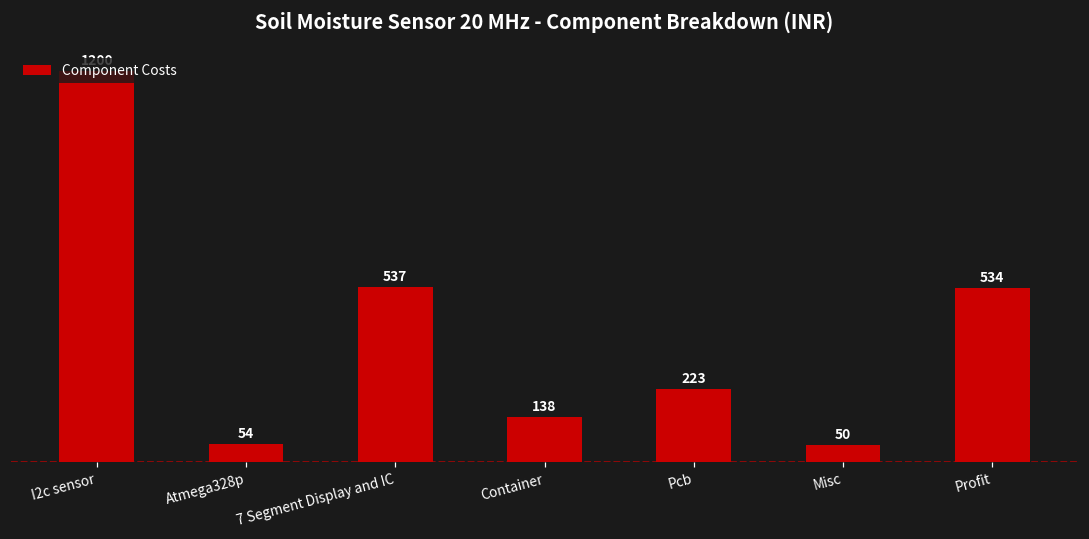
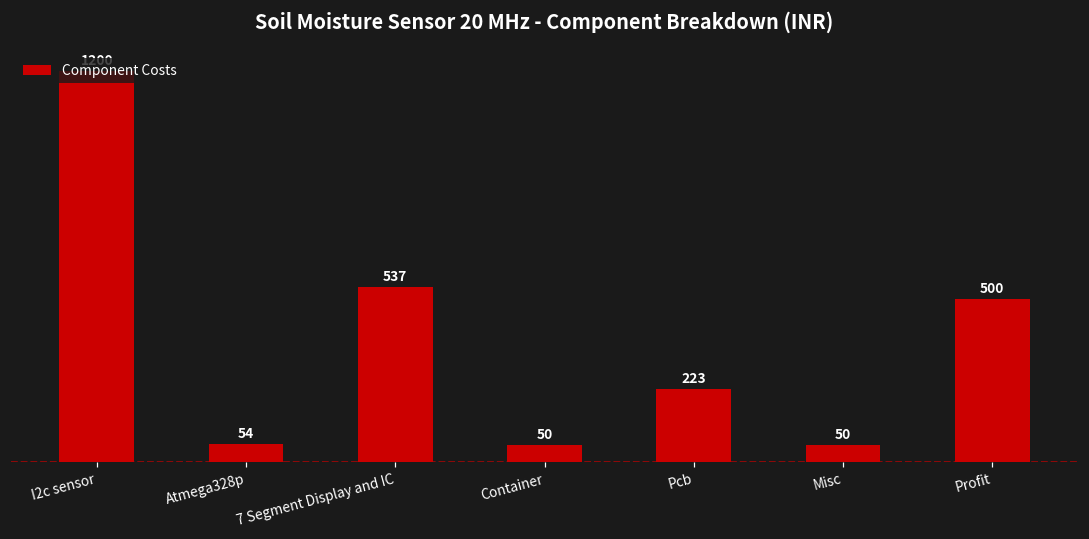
  {
    "Atmega328p": 54,
    "7 Segment Display and IC": 537,
-   "Container": 138,
+   "Container": 50,
    "Pcb": 223,
    "Misc": 50,
-   "Profit": 534
+   "Profit": 500
  }
